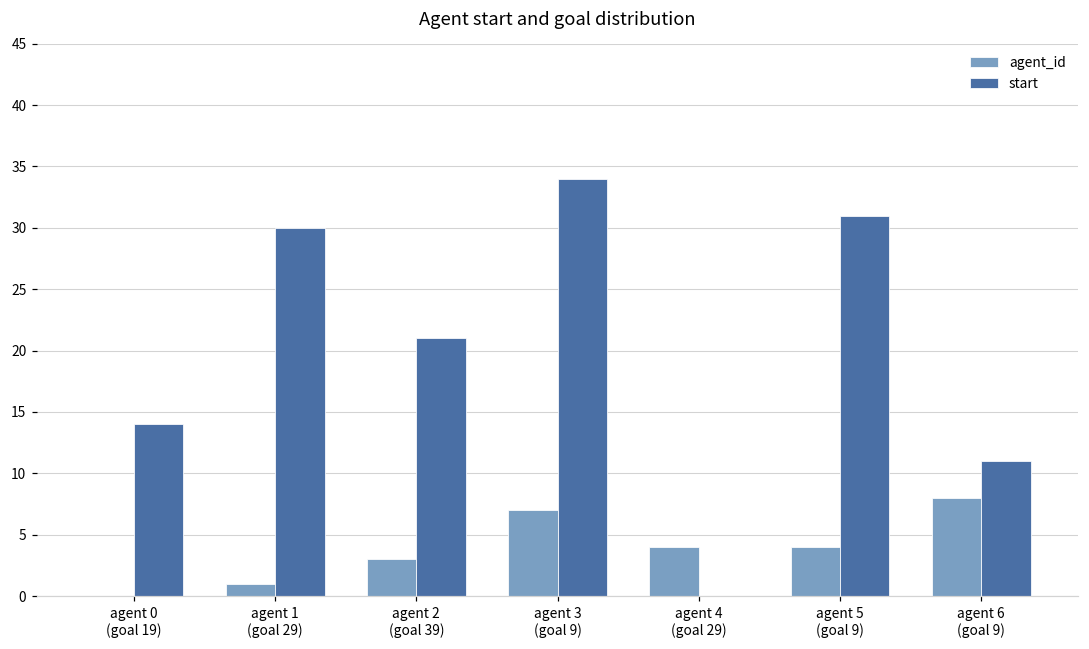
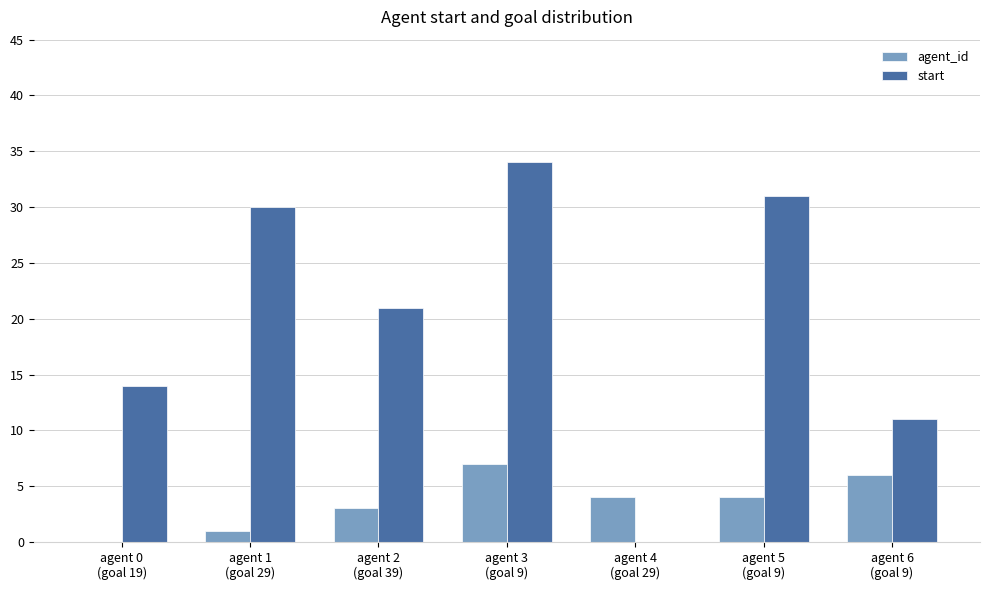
  {
    "agent_id": {
      "agent 0 (goal 19)": 0,
      "agent 1 (goal 29)": 1,
      "agent 2 (goal 39)": 3,
      "agent 3 (goal 9)": 7,
      "agent 4 (goal 29)": 4,
      "agent 5 (goal 9)": 4,
-     "agent 6 (goal 9)": 8
+     "agent 6 (goal 9)": 6
    },
    "start": {
      "agent 0 (goal 19)": 14,
      "agent 1 (goal 29)": 30,
      "agent 2 (goal 39)": 21,
      "agent 3 (goal 9)": 34,
      "agent 4 (goal 29)": 0,
      "agent 5 (goal 9)": 31,
      "agent 6 (goal 9)": 11
    }
  }
